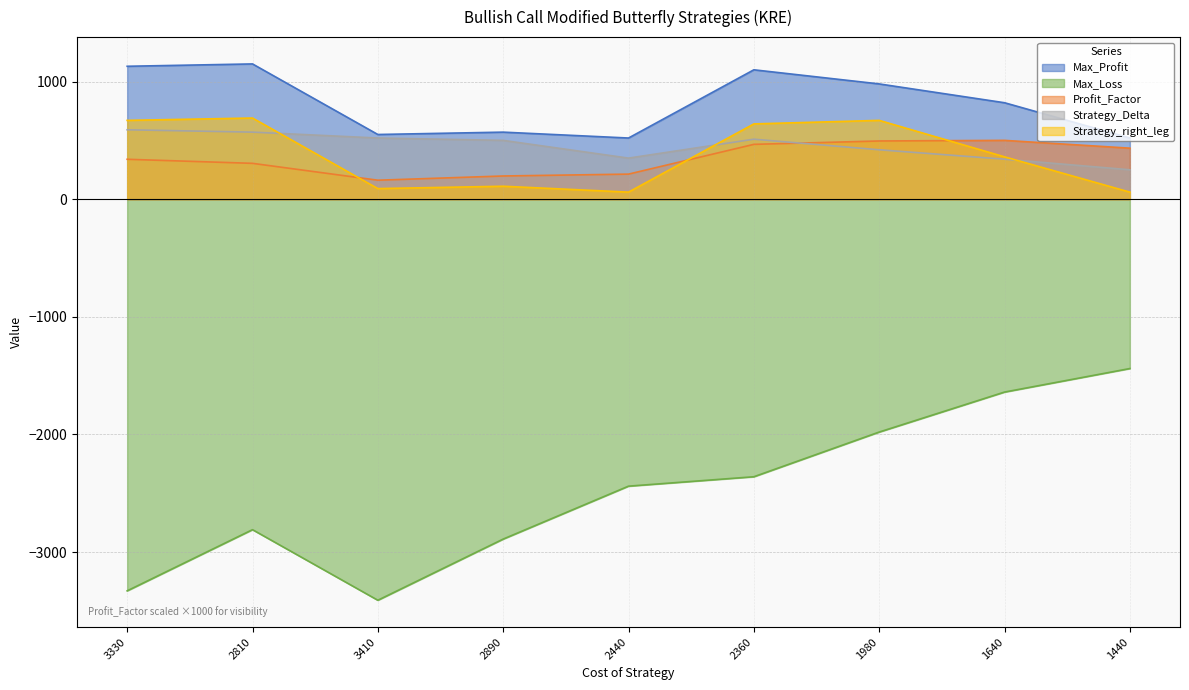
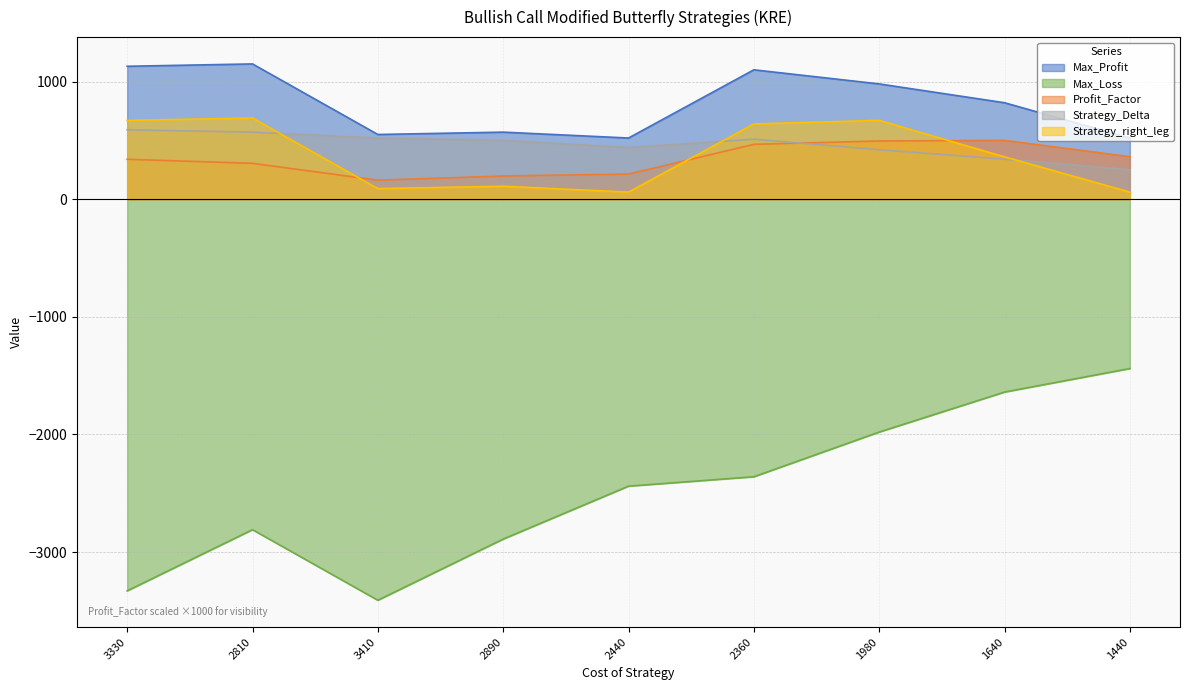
  {
    "Max_Profit": {
      "3330": 1130,
      "2810": 1150,
      "3410": 550,
      "2890": 570,
      "2440": 520,
      "2360": 1100,
      "1980": 980,
      "1640": 820
    },
    "Profit_Factor": {
      "3330": 340,
      "2810": 300,
      "3410": 160,
      "2890": 200,
      "2440": 210,
      "2360": 470,
      "1980": 490,
      "1640": 500,
-     "1440": 430
+     "1440": 360
    },
    "Strategy_Delta": {
      "3330": 590,
      "2810": 570,
      "3410": 520,
      "2890": 500,
-     "2440": 350,
+     "2440": 440,
      "2360": 510,
      "1980": 420,
      "1440": 250
    },
    "Strategy_right_leg": {
      "3330": 670,
      "2810": 690,
      "3410": 90,
      "2890": 110,
      "2440": 60,
      "2360": 640,
      "1980": 670,
      "1440": 60
    }
  }
